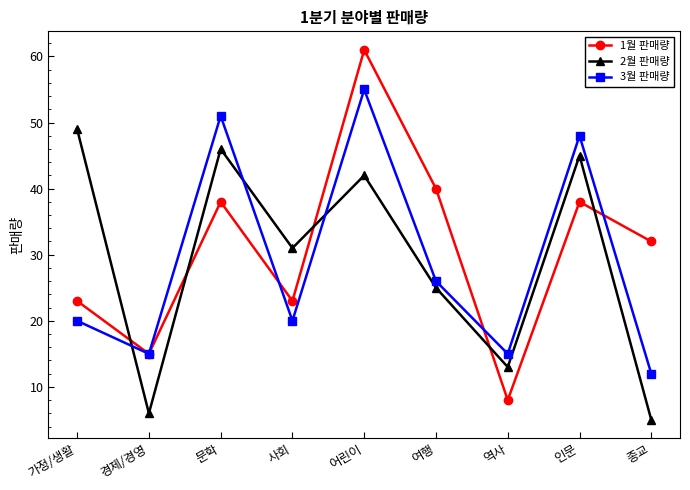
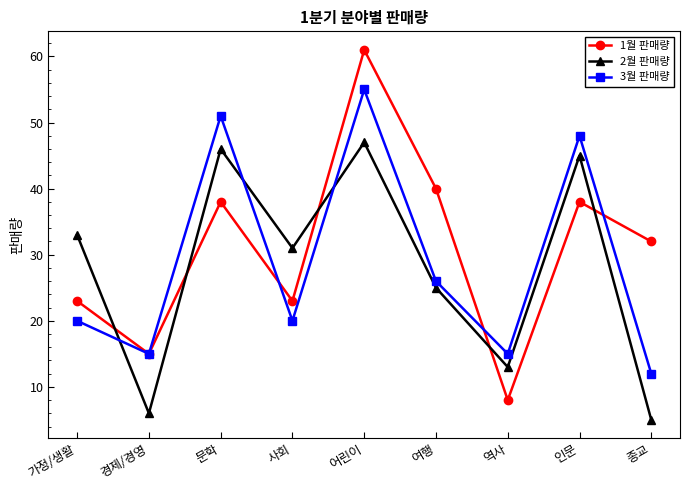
  {
    "1월 판매량": {
      "가정/생활": 23,
      "문학": 38,
      "사회": 23,
      "어린이": 61,
      "여행": 40,
      "역사": 8,
      "인문": 38,
      "종교": 32
    },
    "2월 판매량": {
-     "가정/생활": 49,
+     "가정/생활": 33,
      "경제/경영": 6,
      "문학": 46,
      "사회": 31,
-     "어린이": 42,
+     "어린이": 47,
      "여행": 25,
      "역사": 13,
      "인문": 45,
      "종교": 5
    },
    "3월 판매량": {
      "가정/생활": 20,
      "문학": 51,
      "사회": 20,
      "어린이": 55,
      "여행": 26,
      "역사": 15,
      "인문": 48,
      "종교": 12
    }
  }
